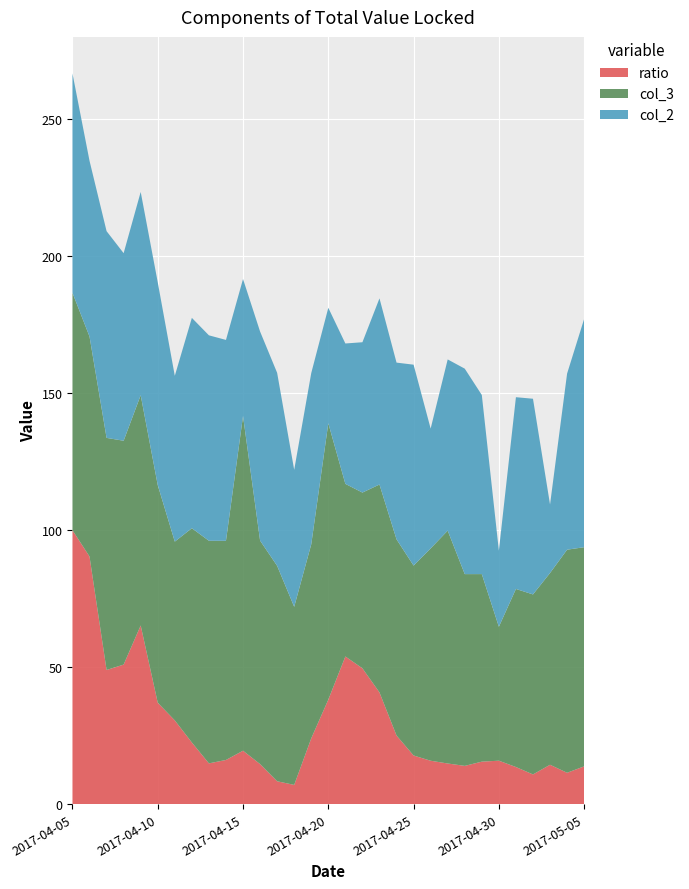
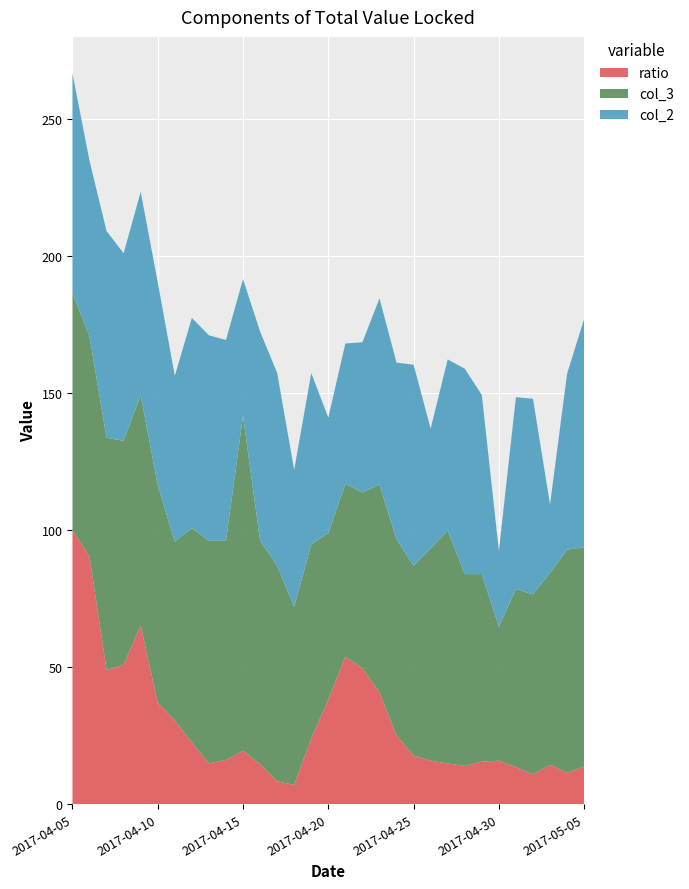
  {
    "ratio": {
      "2017-04-05": 100,
      "2017-04-10": 37,
      "2017-04-15": 20,
      "2017-04-20": 38,
      "2017-04-25": 18,
      "2017-04-30": 16,
      "2017-05-05": 14
    },
    "col_3": {
      "2017-04-05": 87,
      "2017-04-10": 79,
      "2017-04-15": 122,
-     "2017-04-20": 101,
+     "2017-04-20": 61,
      "2017-04-25": 69,
      "2017-04-30": 49,
      "2017-05-05": 80
    },
    "col_2": {
      "2017-04-05": 80,
      "2017-04-10": 74,
      "2017-04-15": 50,
      "2017-04-20": 42,
      "2017-04-25": 73,
      "2017-04-30": 28,
      "2017-05-05": 83
    }
  }
